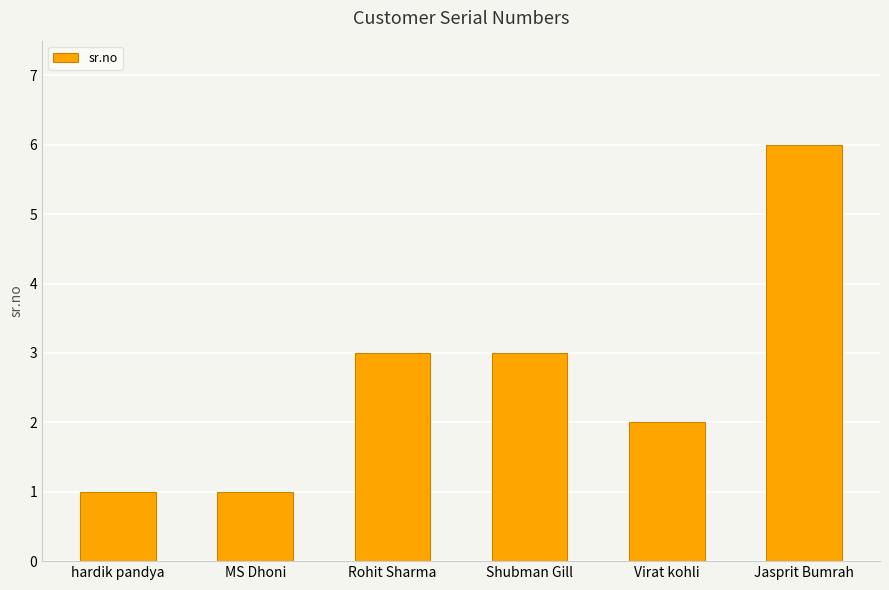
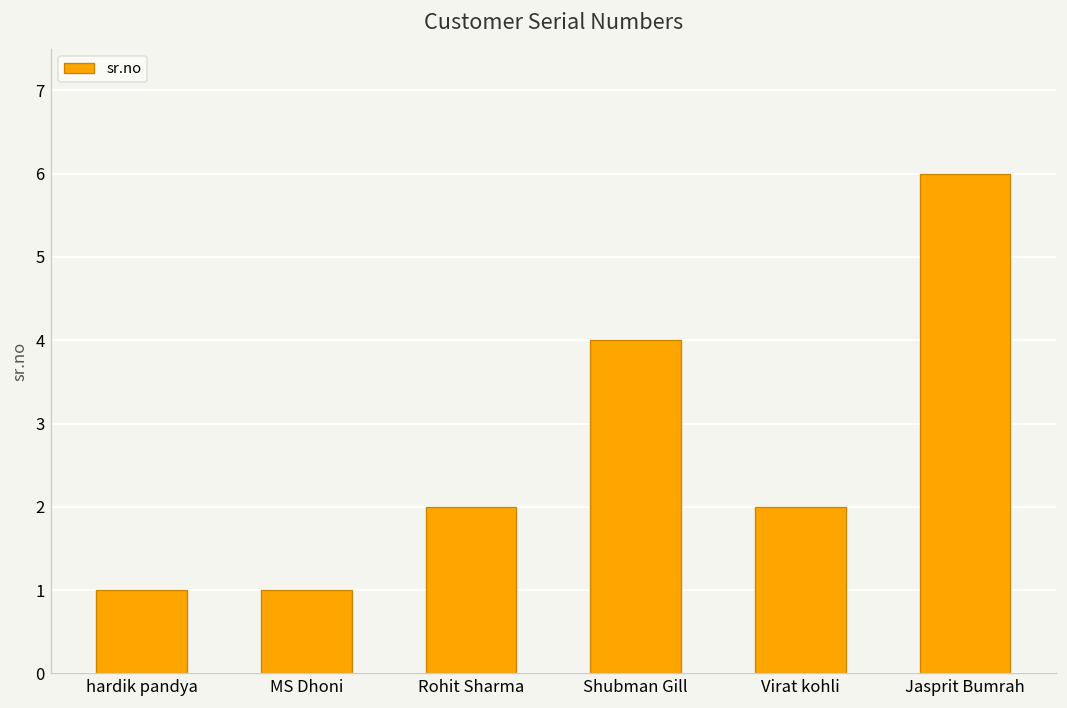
  {
    "hardik pandya": 1,
    "MS Dhoni": 1,
-   "Rohit Sharma": 3,
-   "Shubman Gill": 3,
+   "Rohit Sharma": 2,
+   "Shubman Gill": 4,
    "Virat kohli": 2,
    "Jasprit Bumrah": 6
  }
